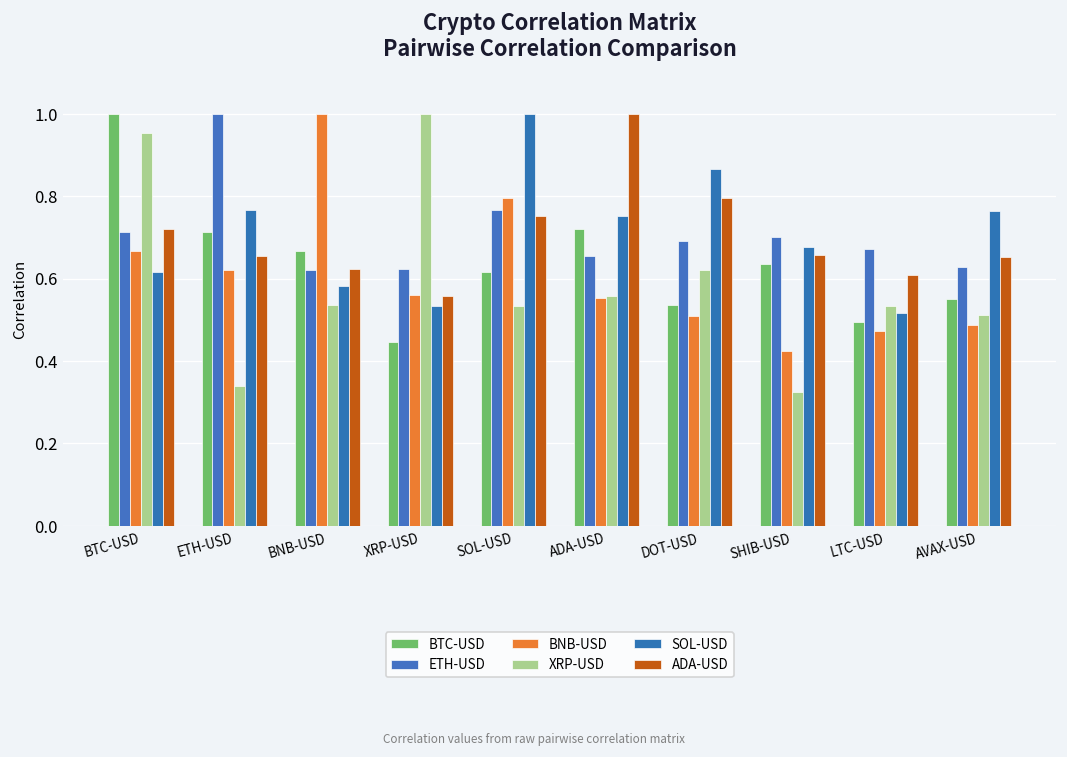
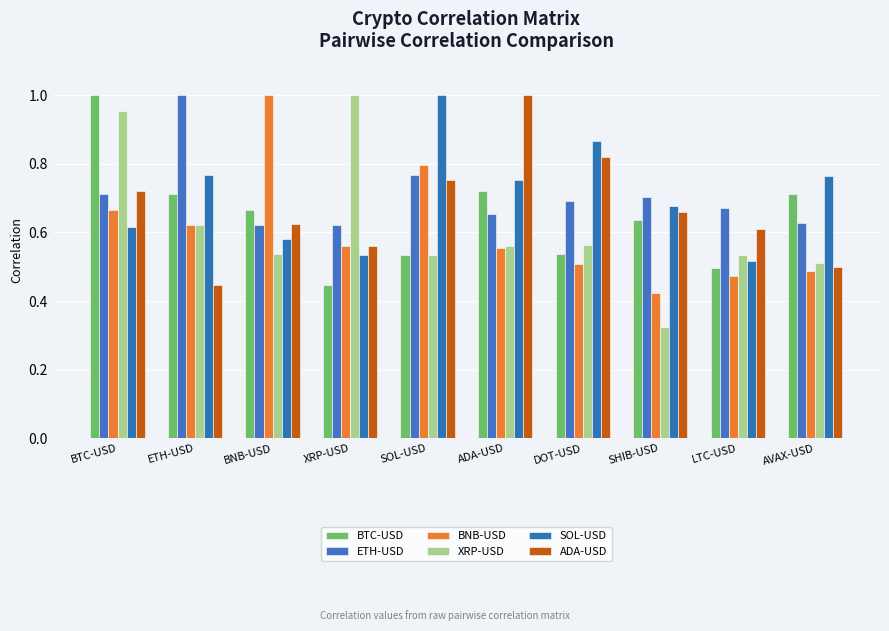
  {
    "BTC-USD": {
      "BTC-USD": 1.00,
      "ETH-USD": 0.71,
      "BNB-USD": 0.67,
      "XRP-USD": 0.45,
-     "SOL-USD": 0.62,
+     "SOL-USD": 0.53,
      "ADA-USD": 0.72,
      "DOT-USD": 0.54,
      "SHIB-USD": 0.64,
      "LTC-USD": 0.50,
-     "AVAX-USD": 0.55
+     "AVAX-USD": 0.71
    },
    "BNB-USD": {
      "BTC-USD": 0.67,
      "ETH-USD": 0.62,
      "BNB-USD": 1.00,
      "XRP-USD": 0.56,
      "SOL-USD": 0.80,
      "ADA-USD": 0.55,
      "DOT-USD": 0.51,
      "SHIB-USD": 0.42,
      "LTC-USD": 0.47,
      "AVAX-USD": 0.49
    },
    "XRP-USD": {
      "BTC-USD": 0.95,
-     "ETH-USD": 0.34,
+     "ETH-USD": 0.62,
      "BNB-USD": 0.54,
      "XRP-USD": 1.00,
      "SOL-USD": 0.53,
      "ADA-USD": 0.56,
-     "DOT-USD": 0.62,
+     "DOT-USD": 0.56,
      "SHIB-USD": 0.33,
      "LTC-USD": 0.53,
      "AVAX-USD": 0.51
    },
    "ADA-USD": {
      "BTC-USD": 0.72,
-     "ETH-USD": 0.65,
+     "ETH-USD": 0.45,
      "BNB-USD": 0.62,
      "XRP-USD": 0.56,
      "SOL-USD": 0.75,
      "ADA-USD": 1.00,
-     "DOT-USD": 0.79,
+     "DOT-USD": 0.82,
      "SHIB-USD": 0.66,
      "LTC-USD": 0.61,
-     "AVAX-USD": 0.65
+     "AVAX-USD": 0.50
    }
  }
